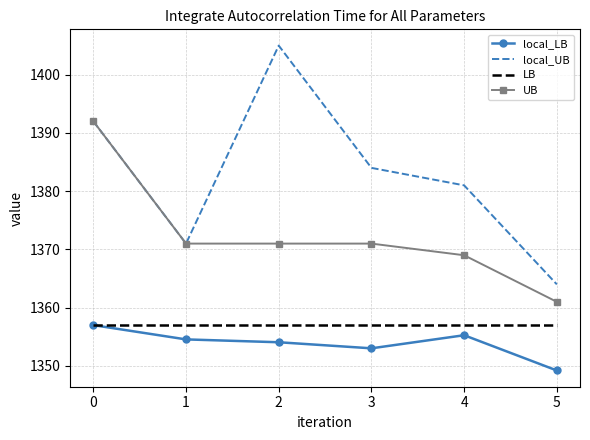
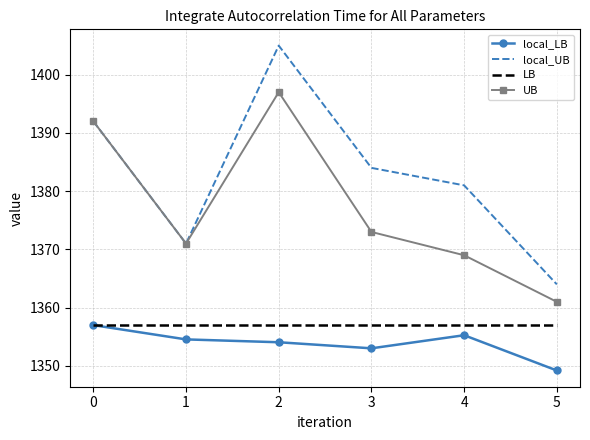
  {
    "LB": {
      "1": 1357,
      "2": 1357,
      "3": 1357,
      "4": 1357,
      "5": 1357
    },
    "UB": {
-     "2": 1371,
-     "3": 1371,
+     "2": 1397,
+     "3": 1373,
      "4": 1369,
      "5": 1361
    }
  }
